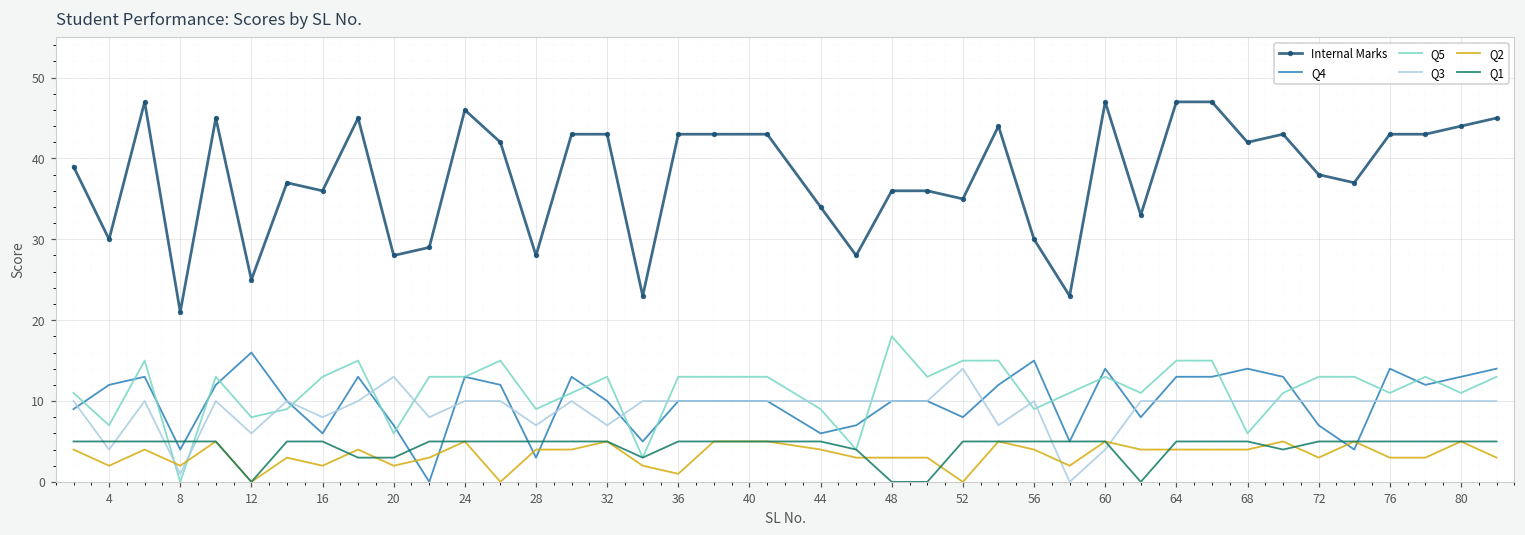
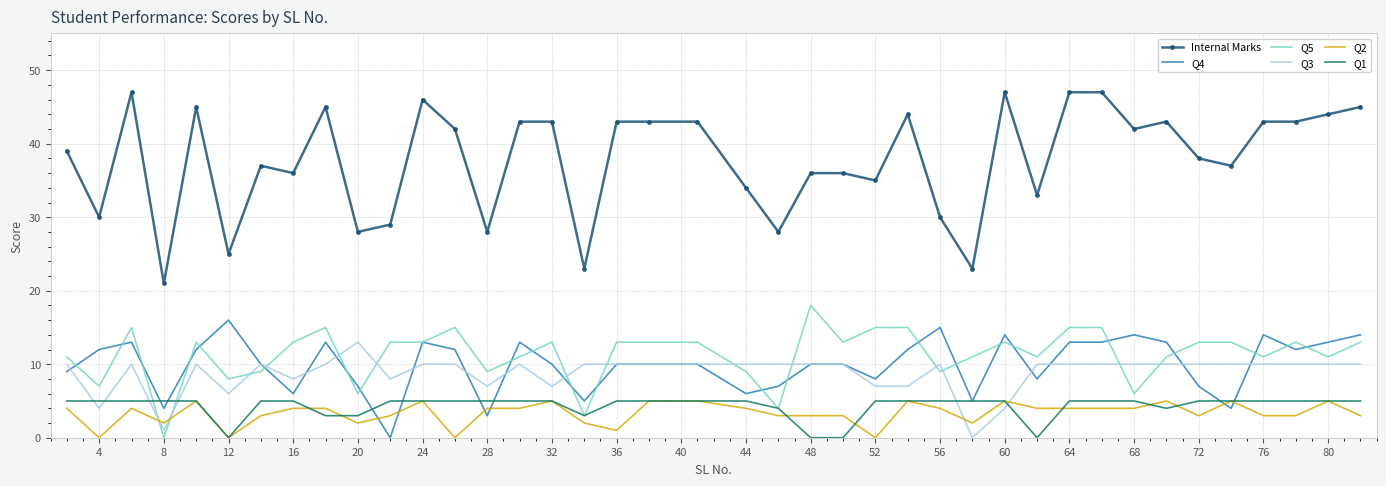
  {
    "Q4": {
      "4": 12,
      "8": 4,
      "12": 16,
      "16": 6,
      "20": 7,
      "28": 3,
      "32": 10,
      "44": 6,
      "52": 8,
      "56": 15,
      "60": 14,
      "64": 13,
      "68": 14,
      "72": 7,
      "76": 14,
      "80": 13
    },
    "Q5": {
      "4": 7,
      "8": 0,
      "12": 8,
      "16": 13,
      "20": 6,
      "28": 9,
      "32": 13,
      "36": 13,
      "44": 9,
      "48": 18,
      "52": 15,
      "56": 9,
      "60": 13,
      "64": 15,
      "68": 6,
      "72": 13,
      "76": 11,
      "80": 11
    },
    "Q3": {
      "4": 4,
      "8": 1,
      "12": 6,
      "16": 8,
      "20": 13,
      "24": 10,
      "28": 7,
      "32": 7,
      "44": 10,
-     "52": 14,
+     "52": 7,
      "56": 10,
      "60": 4,
      "64": 10,
      "68": 10,
      "72": 10,
      "76": 10,
      "80": 10
    },
    "Q2": {
-     "4": 2,
+     "4": 0,
      "8": 2,
-     "16": 2,
+     "16": 4,
      "20": 2,
      "28": 4,
      "36": 1,
      "44": 4,
      "48": 3,
      "52": 0,
      "56": 4,
      "64": 4,
      "68": 4,
      "72": 3,
      "76": 3
    }
  }
